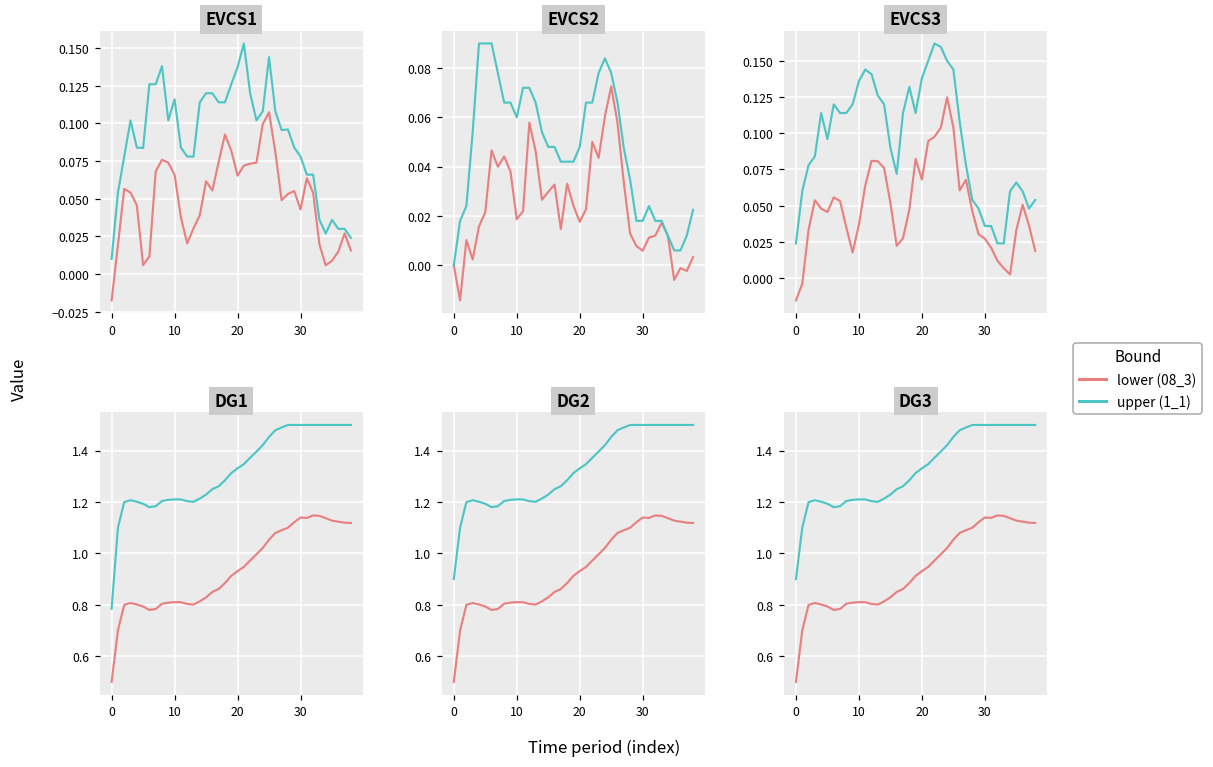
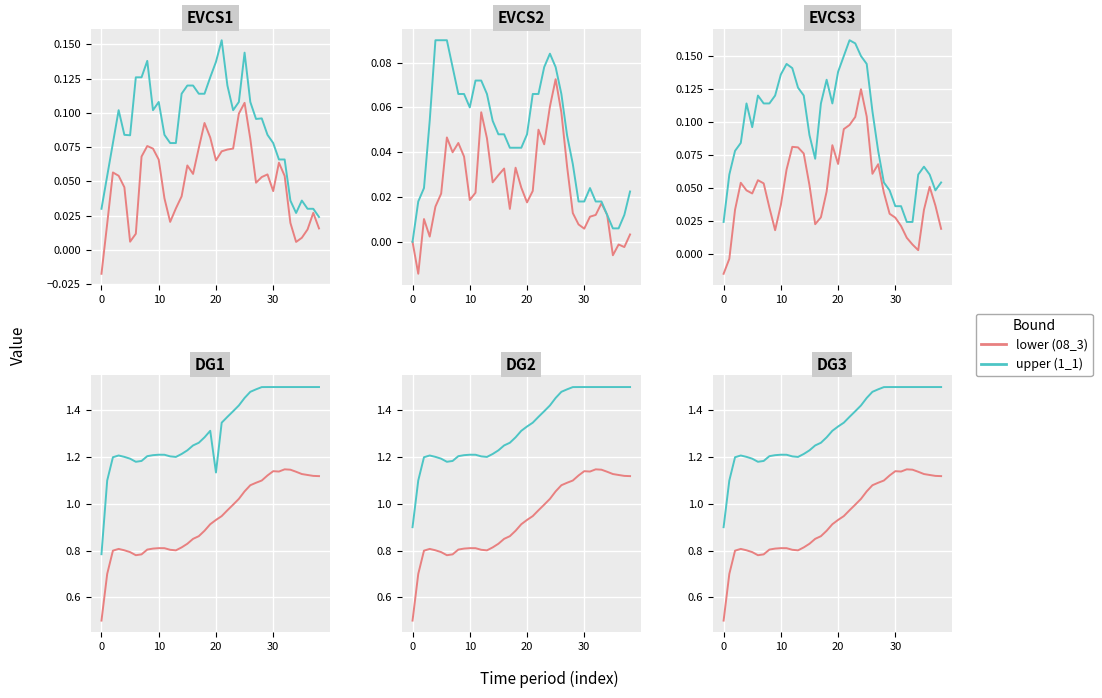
  {
    "EVCS1": {
      "lower (08_3)": {
        "0": -0.017,
        "10": 0.066,
        "20": 0.065,
        "30": 0.043
      },
      "upper (1_1)": {
-       "0": 0.01,
-       "10": 0.116,
+       "0": 0.03,
+       "10": 0.108,
        "20": 0.137,
        "30": 0.078
      }
    },
    "EVCS2": {
      "lower (08_3)": {
        "10": 0.019,
        "20": 0.018,
        "30": 0.006
      },
      "upper (1_1)": {
        "10": 0.060,
        "20": 0.048,
        "30": 0.018
      }
    },
    "EVCS3": {
      "lower (08_3)": {
        "0": -0.015,
        "10": 0.037,
        "20": 0.068,
        "30": 0.027
      },
      "upper (1_1)": {
        "0": 0.024,
        "10": 0.136,
        "20": 0.138,
        "30": 0.036
      }
    },
    "DG1": {
      "lower (08_3)": {
        "0": 0.50,
        "10": 0.81,
        "20": 0.93,
        "30": 1.14
      },
      "upper (1_1)": {
        "0": 0.78,
        "10": 1.21,
-       "20": 1.33,
+       "20": 1.13,
        "30": 1.50
      }
    },
    "DG2": {
      "lower (08_3)": {
        "0": 0.50,
        "10": 0.81,
        "20": 0.93,
        "30": 1.14
      },
      "upper (1_1)": {
        "0": 0.90,
        "10": 1.21,
        "20": 1.33,
        "30": 1.50
      }
    },
    "DG3": {
      "lower (08_3)": {
        "0": 0.50,
        "10": 0.81,
        "20": 0.93,
        "30": 1.14
      },
      "upper (1_1)": {
        "0": 0.90,
        "10": 1.21,
        "20": 1.33,
        "30": 1.50
      }
    }
  }
